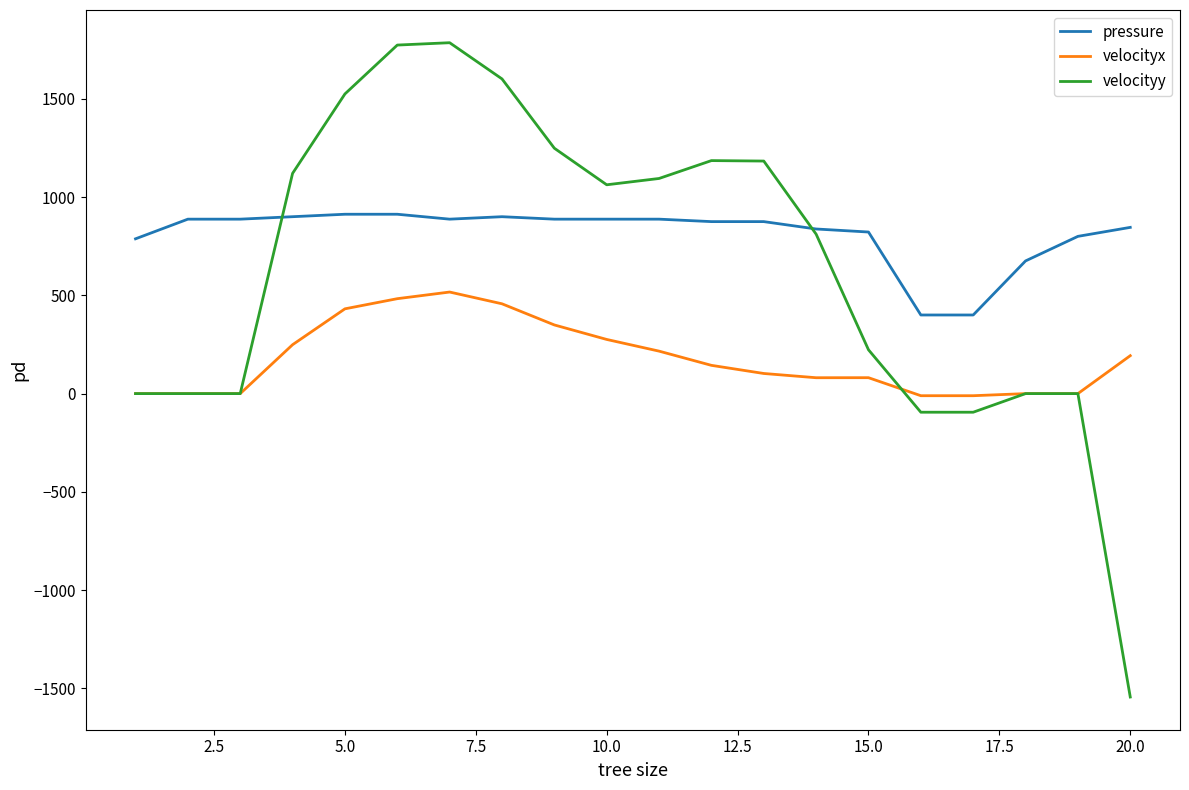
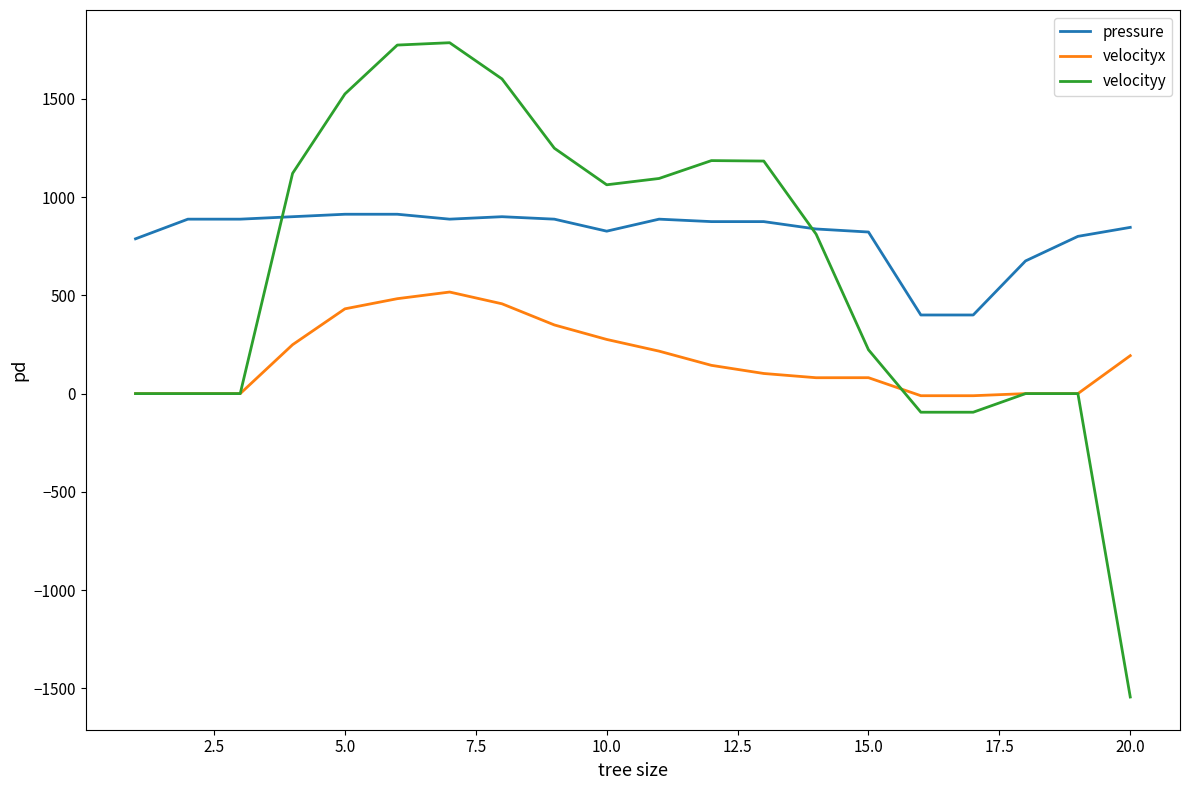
  {
    "pressure": {
      "5.0": 910,
-     "10.0": 890,
+     "10.0": 830,
      "15.0": 820,
      "20.0": 850
    },
    "velocityx": {
      "5.0": 430,
      "10.0": 280,
      "15.0": 80,
      "20.0": 190
    },
    "velocityy": {
      "5.0": 1520,
      "10.0": 1060,
      "15.0": 220,
      "20.0": -1540
    }
  }
